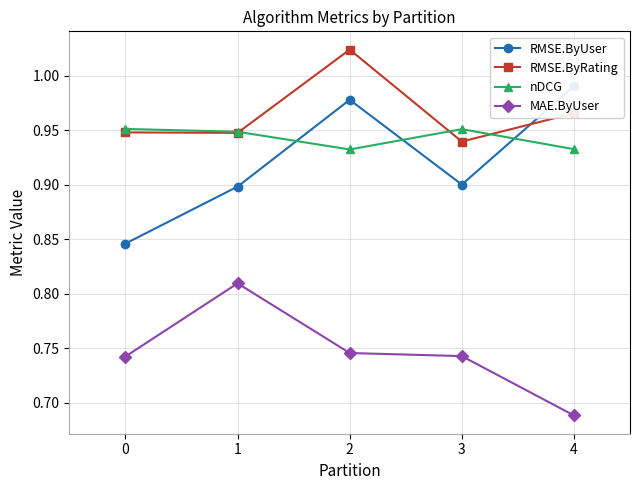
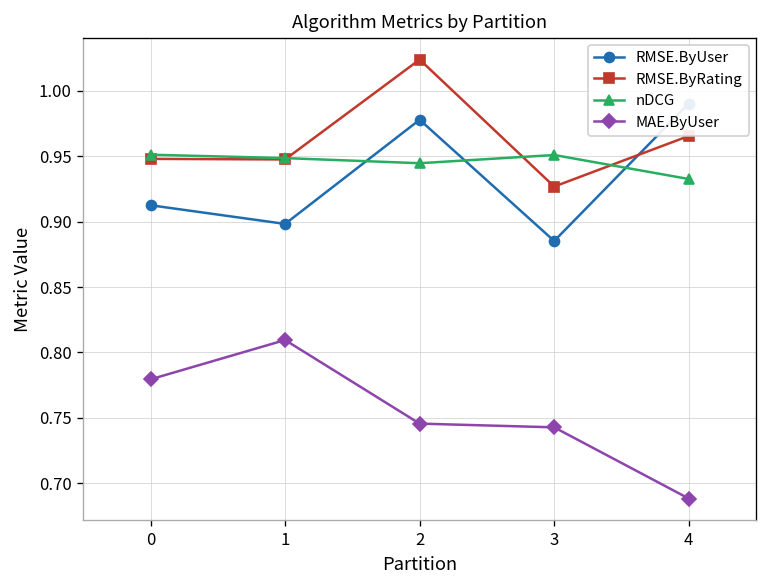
  {
    "RMSE.ByUser": {
-     "0": 0.846,
+     "0": 0.913,
      "1": 0.898,
      "2": 0.978,
-     "3": 0.900
+     "3": 0.885
    },
    "RMSE.ByRating": {
      "0": 0.948,
      "2": 1.024,
-     "3": 0.940
+     "3": 0.927
    },
    "nDCG": {
      "0": 0.951,
-     "2": 0.932,
+     "2": 0.945,
      "3": 0.951,
      "4": 0.933
    },
    "MAE.ByUser": {
-     "0": 0.742,
+     "0": 0.779,
      "1": 0.809,
      "2": 0.746,
      "3": 0.743,
      "4": 0.688
    }
  }
